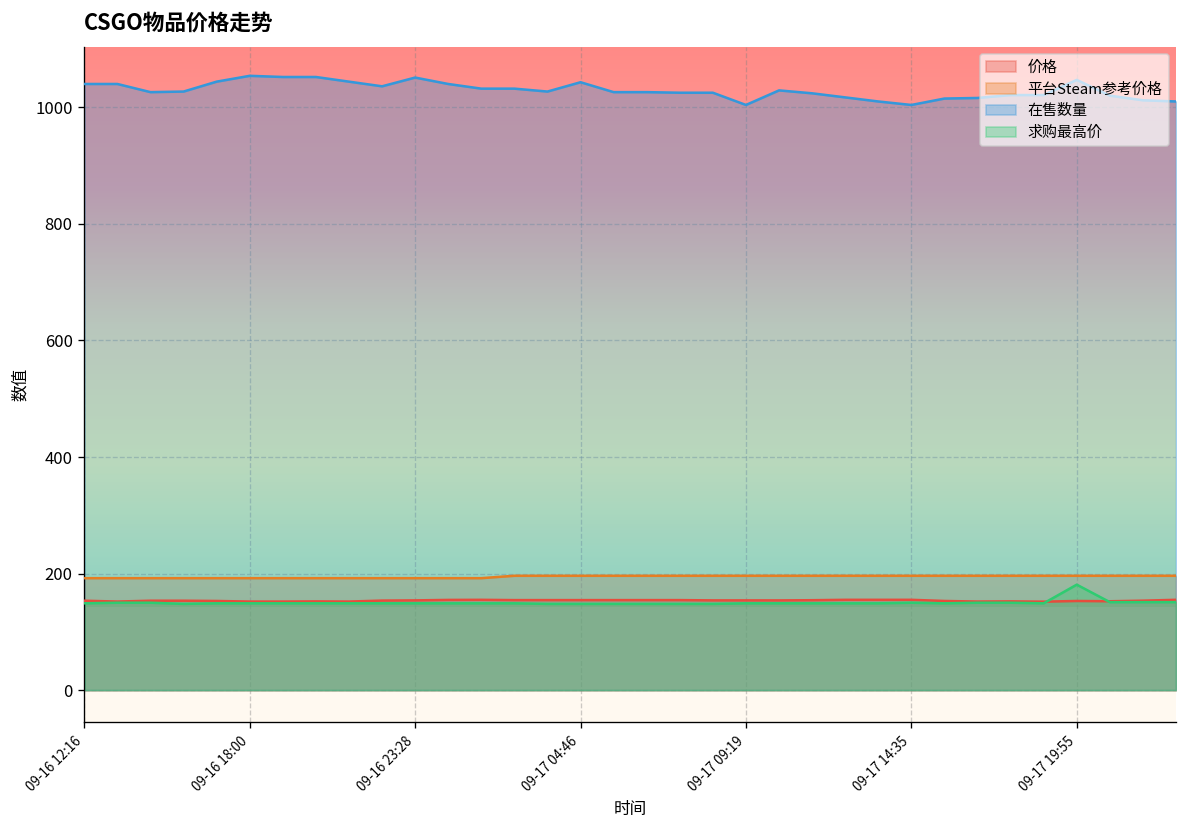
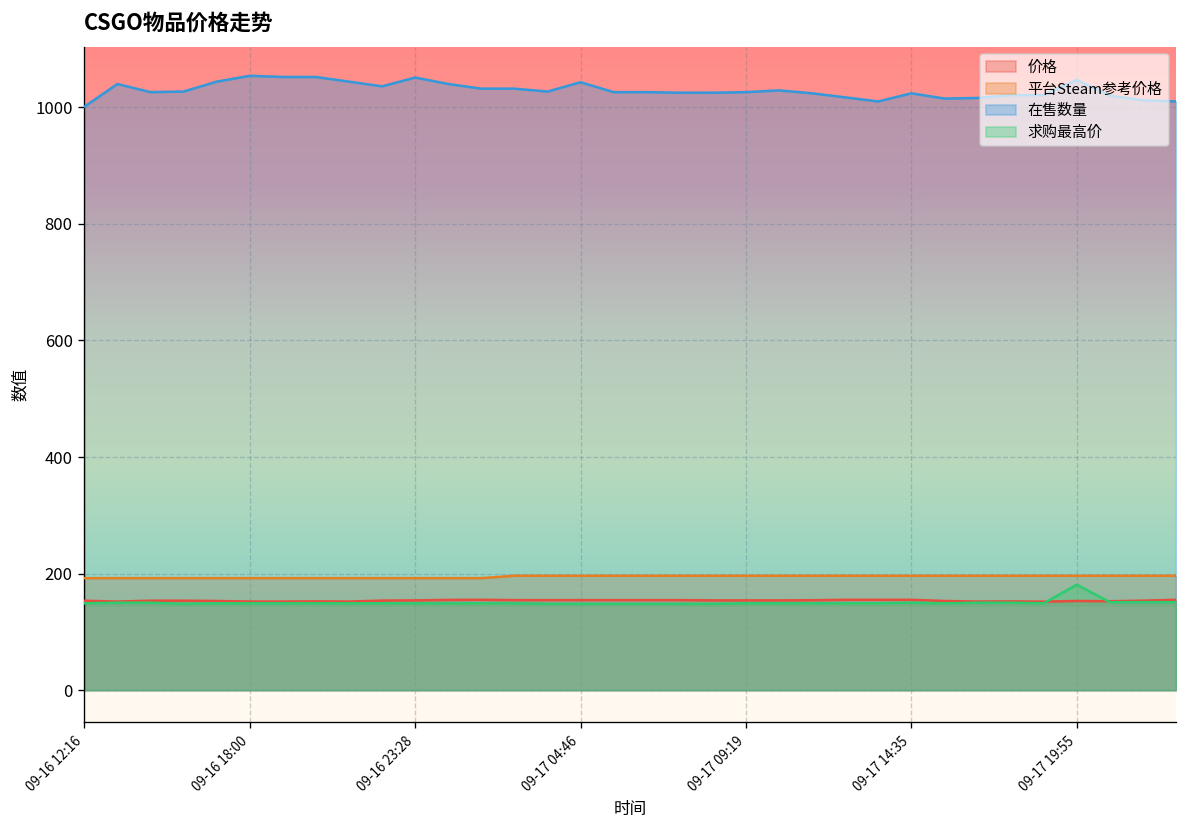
  {
    "在售数量": {
-     "09-16 12:16": 1040,
+     "09-16 12:16": 1000,
      "09-16 18:00": 1050,
      "09-16 23:28": 1050,
      "09-17 04:46": 1040,
-     "09-17 09:19": 1000,
-     "09-17 14:35": 1000
+     "09-17 09:19": 1030,
+     "09-17 14:35": 1020
    },
    "求购最高价": {
      "09-17 04:46": 150,
      "09-17 19:55": 180
    }
  }
